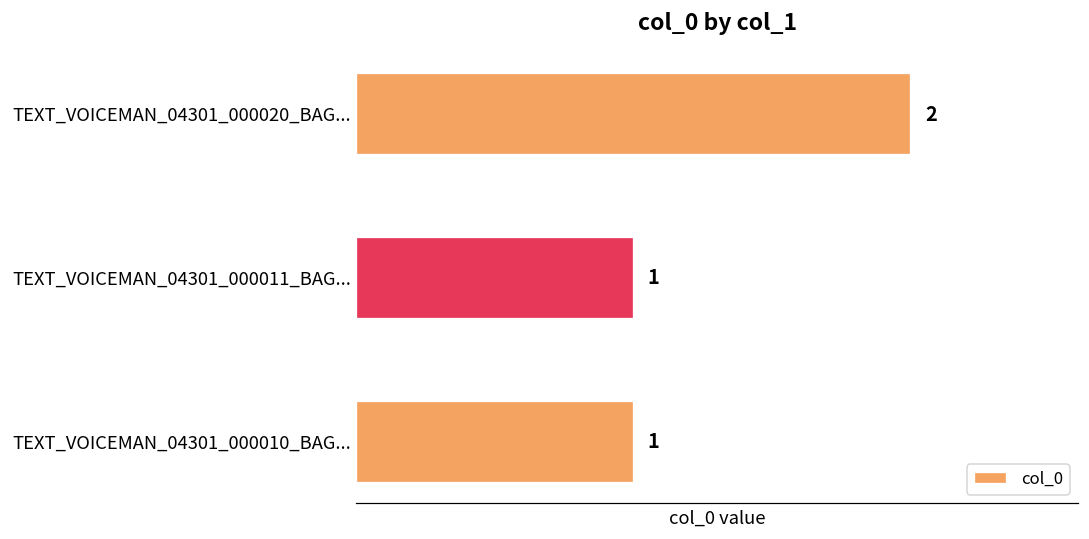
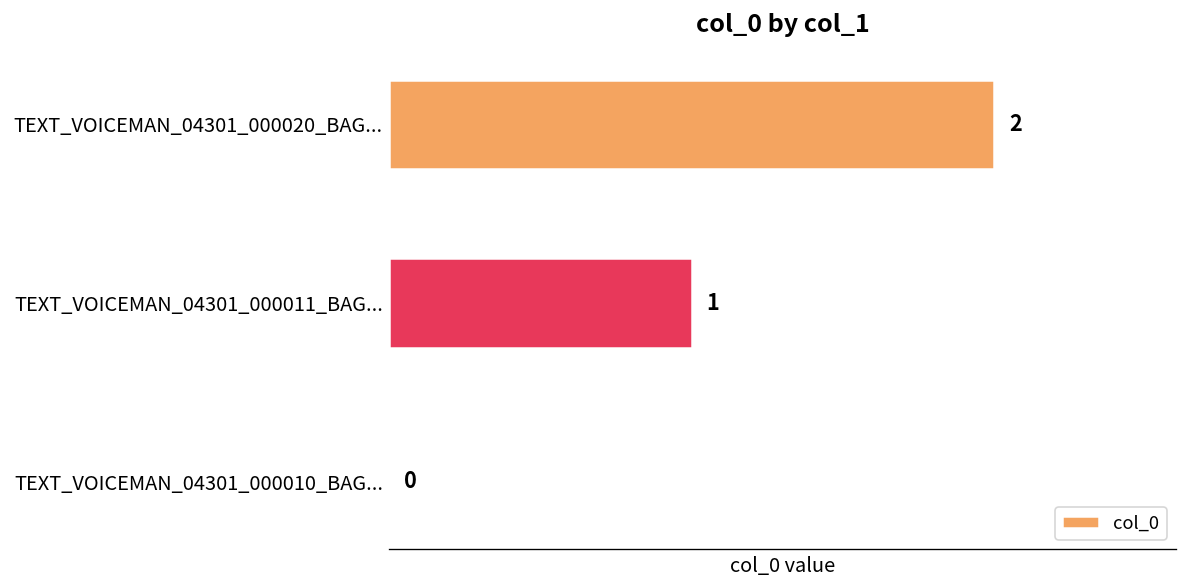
  {
    "TEXT_VOICEMAN_04301_000020_BAG...": 2,
    "TEXT_VOICEMAN_04301_000011_BAG...": 1,
-   "TEXT_VOICEMAN_04301_000010_BAG...": 1
+   "TEXT_VOICEMAN_04301_000010_BAG...": 0
  }
